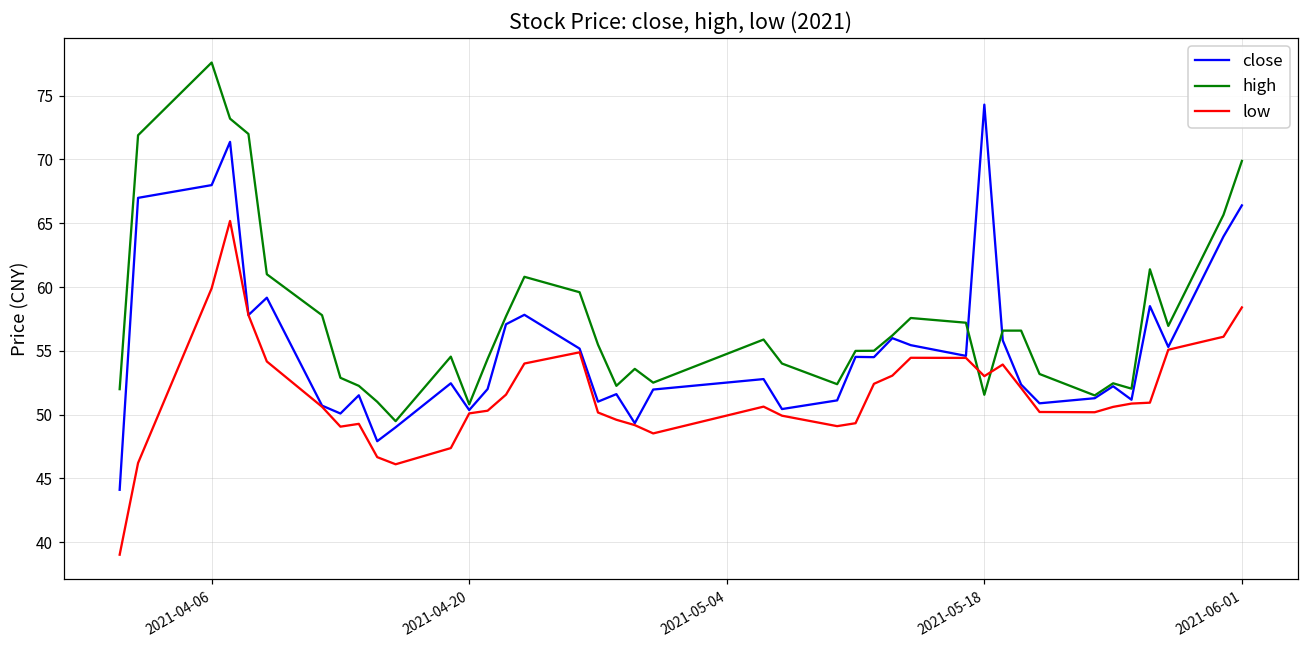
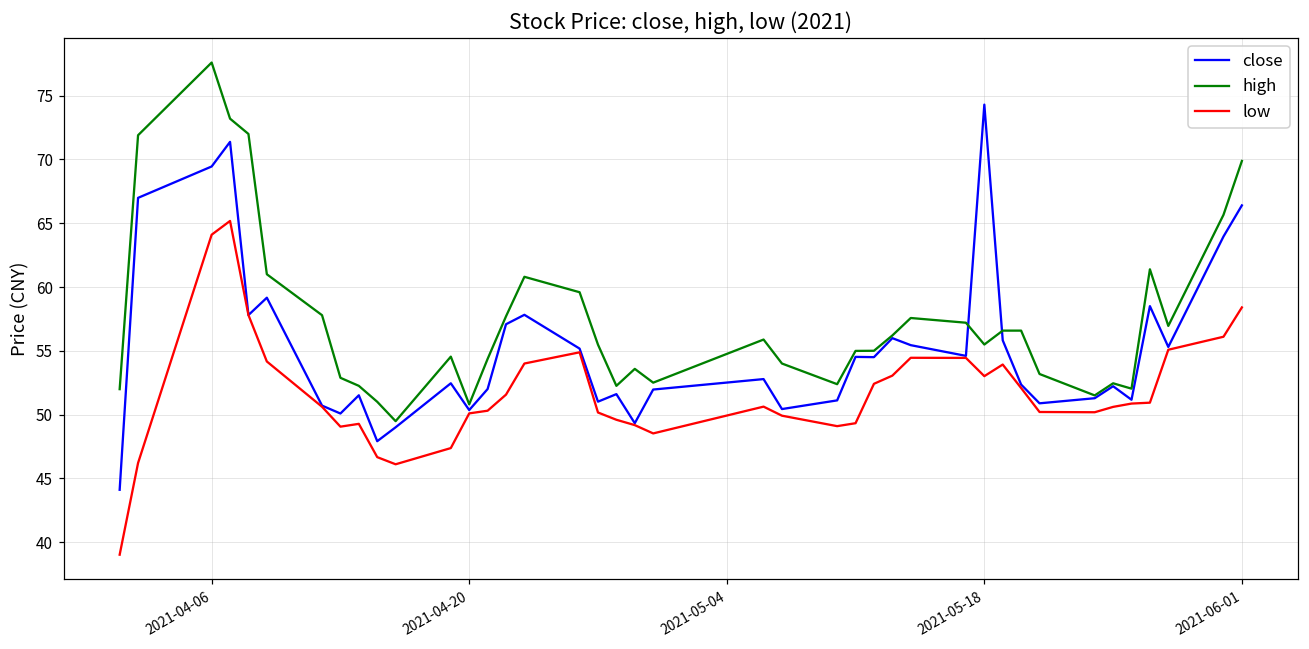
  {
    "close": {
-     "2021-04-06": 68.0,
+     "2021-04-06": 69.5,
      "2021-04-20": 50.4,
      "2021-05-18": 74.3,
      "2021-06-01": 66.4
    },
    "high": {
      "2021-04-06": 77.6,
      "2021-04-20": 50.8,
-     "2021-05-18": 51.6,
+     "2021-05-18": 55.5,
      "2021-06-01": 69.9
    },
    "low": {
-     "2021-04-06": 59.9,
+     "2021-04-06": 64.1,
      "2021-04-20": 50.1,
      "2021-05-18": 53.0,
      "2021-06-01": 58.4
    }
  }
